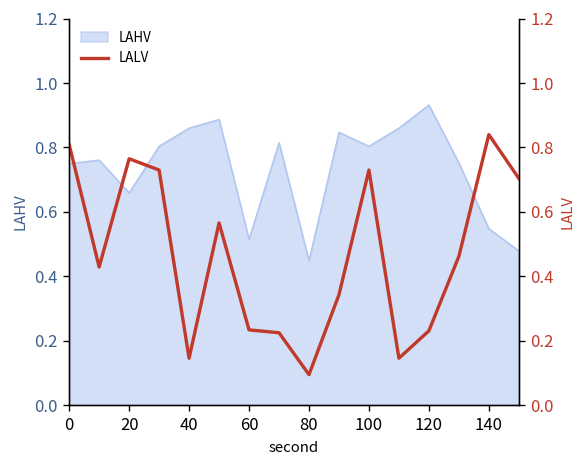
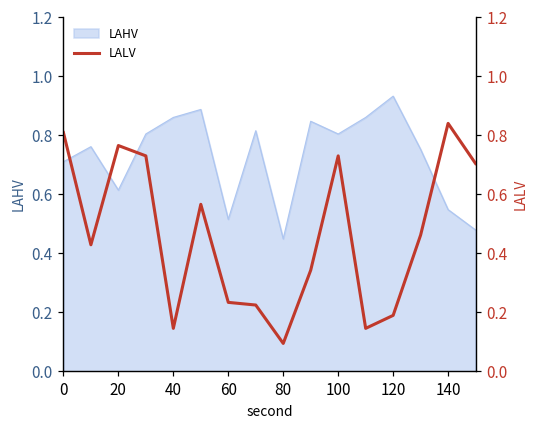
  {
    "LAHV": {
-     "0": 0.75,
-     "20": 0.66,
+     "0": 0.71,
+     "20": 0.61,
      "40": 0.86,
      "60": 0.52,
      "80": 0.45,
      "100": 0.80,
      "120": 0.93,
      "140": 0.55
    },
    "LALV": {
      "0": 0.81,
      "20": 0.77,
      "40": 0.15,
      "60": 0.23,
      "80": 0.10,
      "100": 0.73,
-     "120": 0.23,
+     "120": 0.19,
      "140": 0.84
    }
  }
